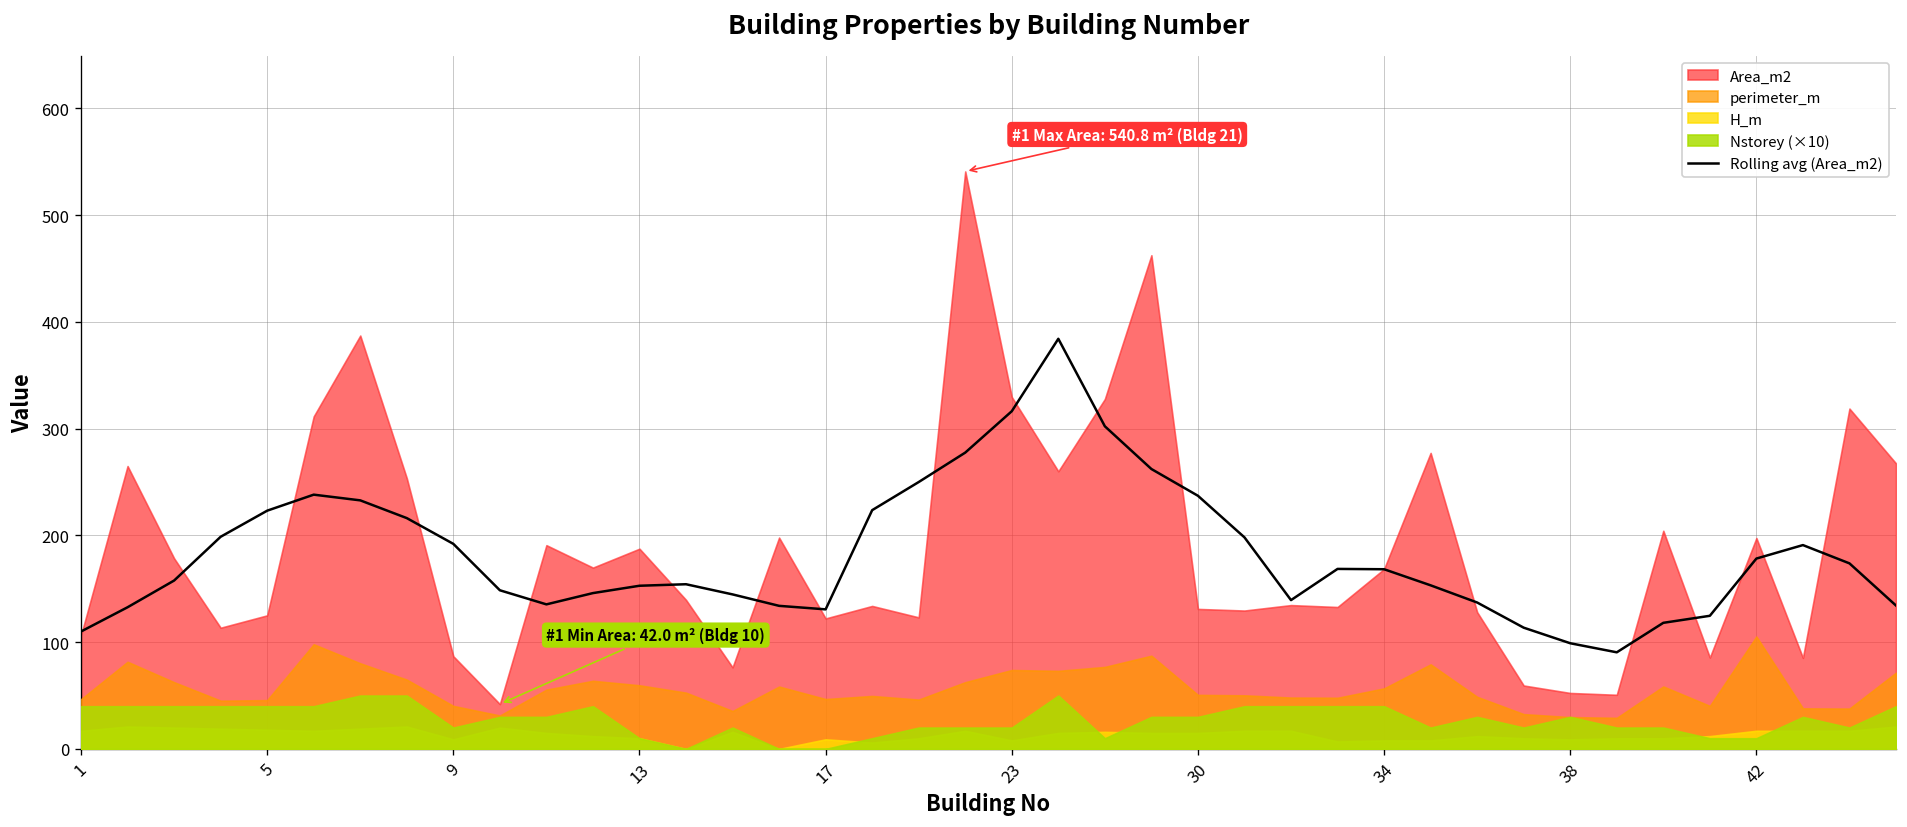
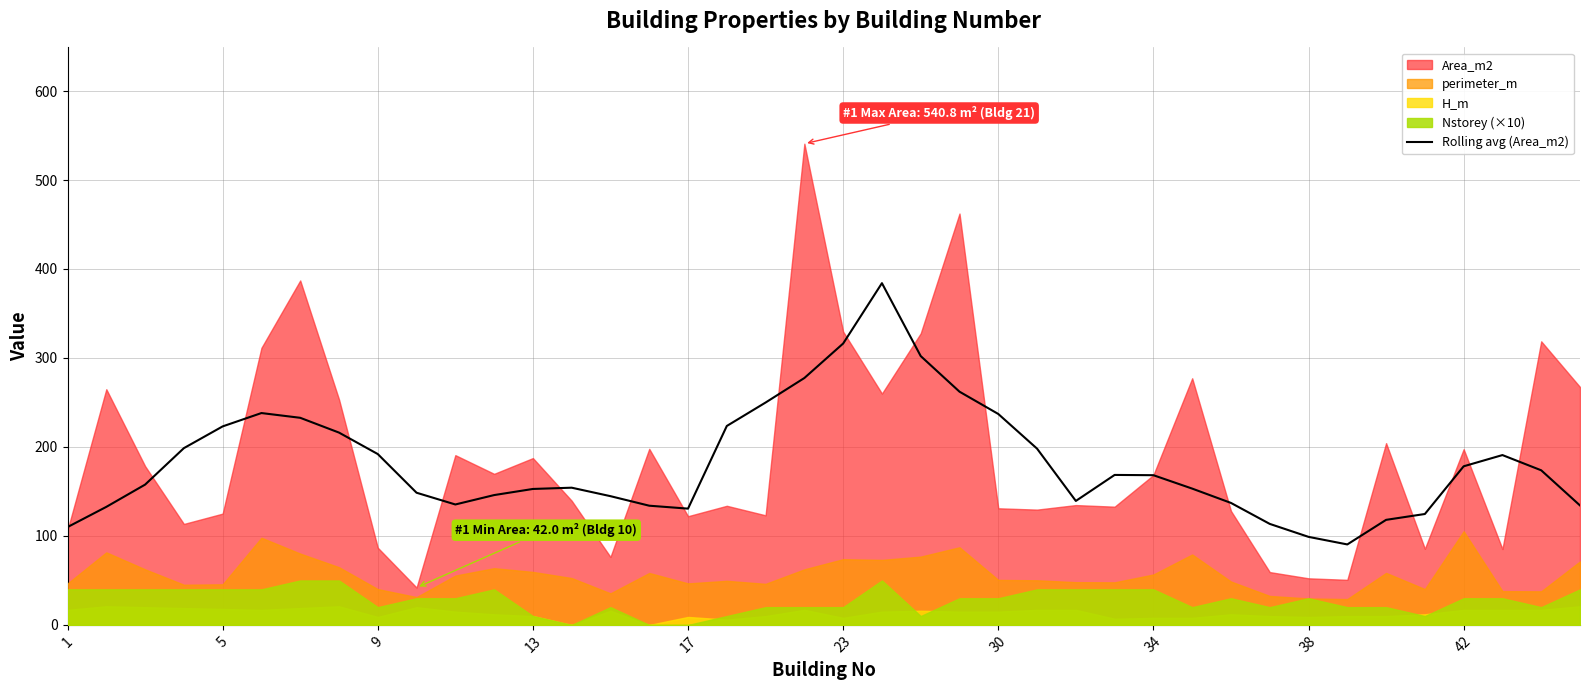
  {
    "Rolling avg (Area_m2)": {
      "42": 180
    },
    "Area_m2": {
      "42": 200
    },
    "perimeter_m": {
      "42": 110
    },
    "H_m": {
      "42": 20
    },
    "Nstorey (×10)": {
-     "42": 10
+     "42": 30
    }
  }
